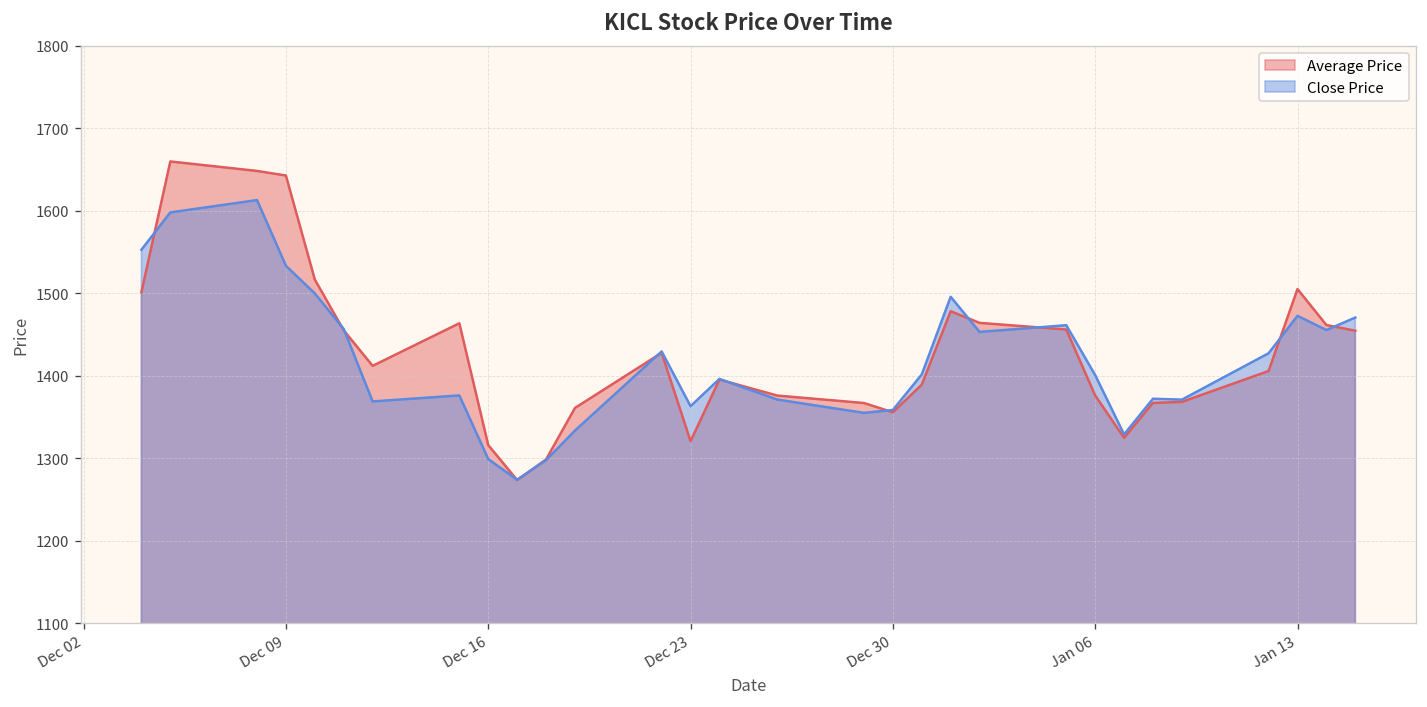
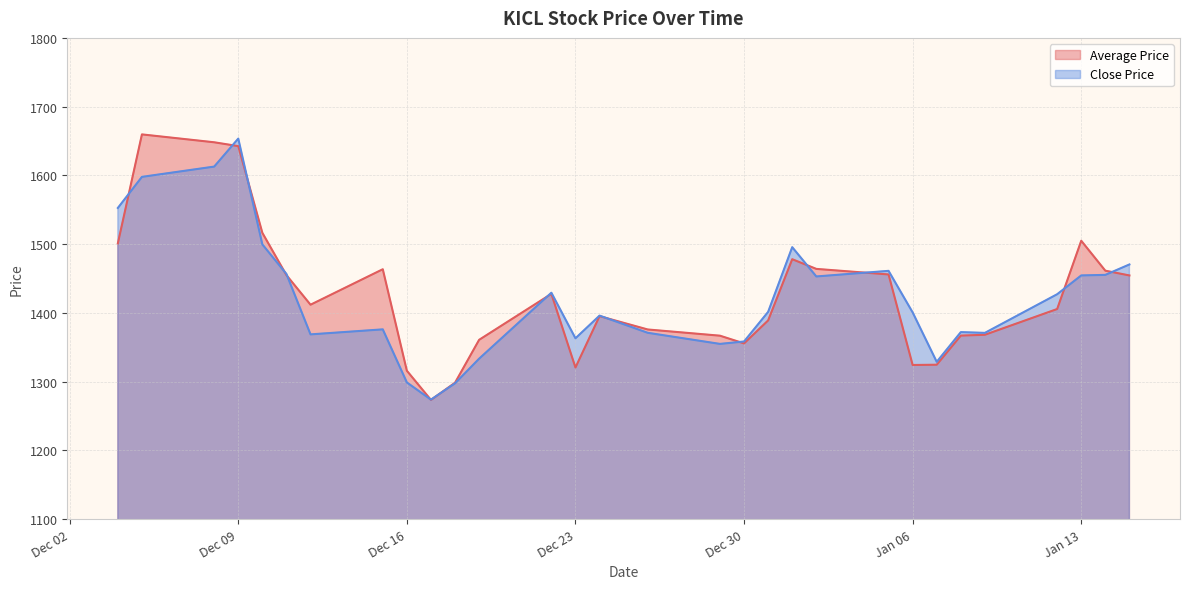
  {
    "Average Price": {
      "Dec 09": 1640,
      "Dec 16": 1320,
      "Dec 23": 1320,
-     "Jan 06": 1380,
+     "Jan 06": 1320,
      "Jan 13": 1500
    },
    "Close Price": {
-     "Dec 09": 1530,
+     "Dec 09": 1650,
      "Dec 16": 1300,
      "Dec 23": 1360,
      "Jan 06": 1400,
-     "Jan 13": 1470
+     "Jan 13": 1450
    }
  }
